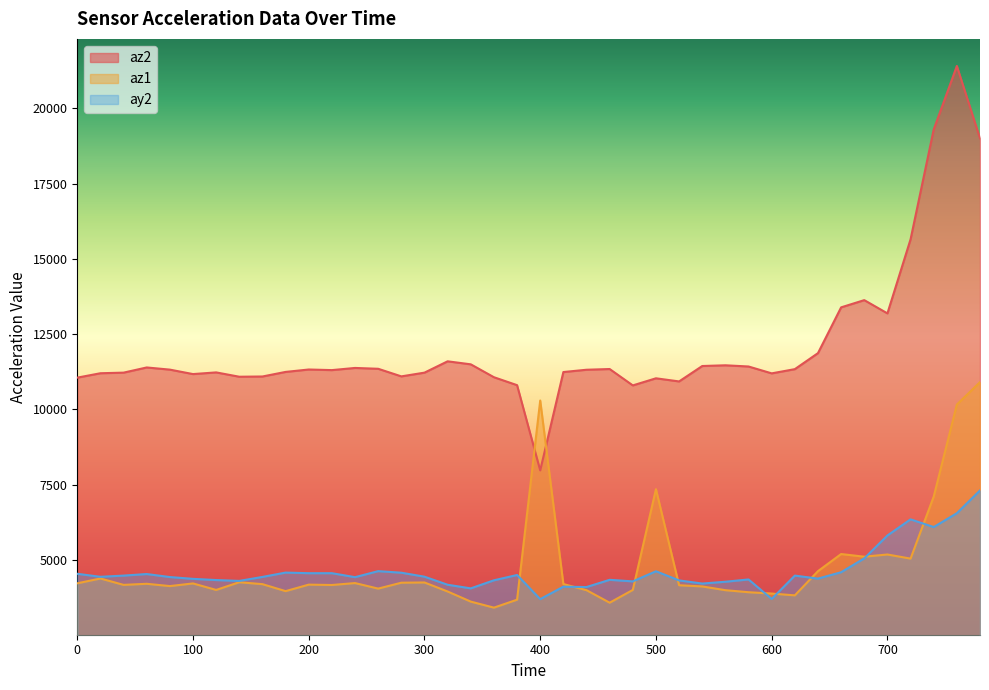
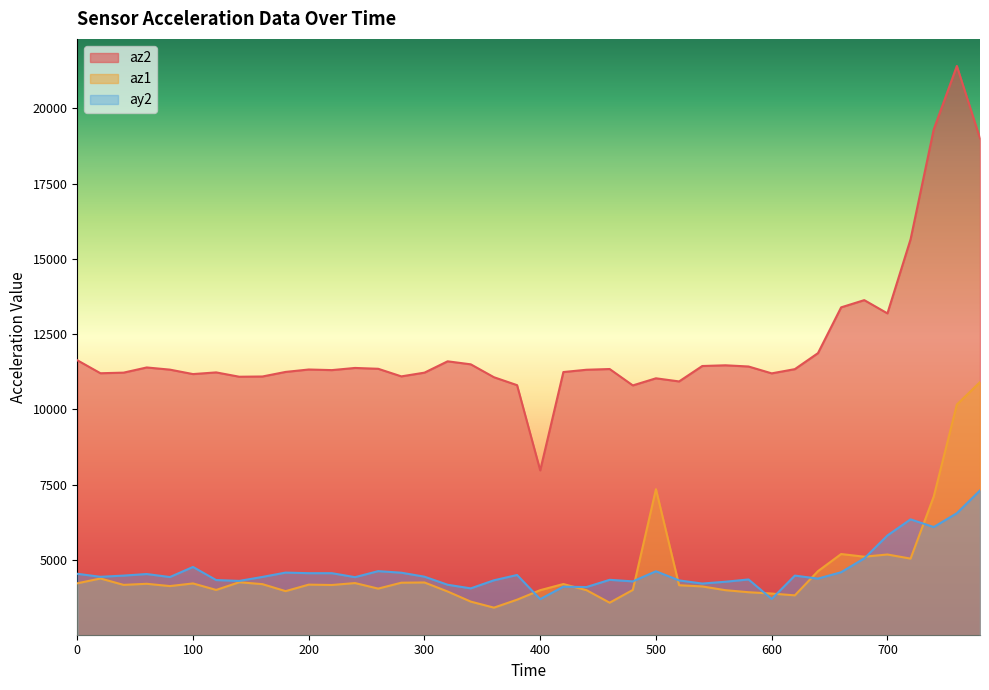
  {
    "az2": {
-     "0": 11100,
+     "0": 11600,
      "100": 11200,
      "200": 11300,
      "300": 11200,
      "400": 8000,
      "500": 11000,
      "600": 11200,
      "700": 13200
    },
    "az1": {
      "0": 4200,
      "100": 4200,
      "200": 4200,
      "300": 4300,
-     "400": 10300,
+     "400": 4000,
      "500": 7400,
      "600": 3900,
      "700": 5200
    },
    "ay2": {
      "0": 4500,
-     "100": 4400,
+     "100": 4800,
      "200": 4600,
      "300": 4400,
      "400": 3700,
      "500": 4600,
      "600": 3700,
      "700": 5800
    }
  }
